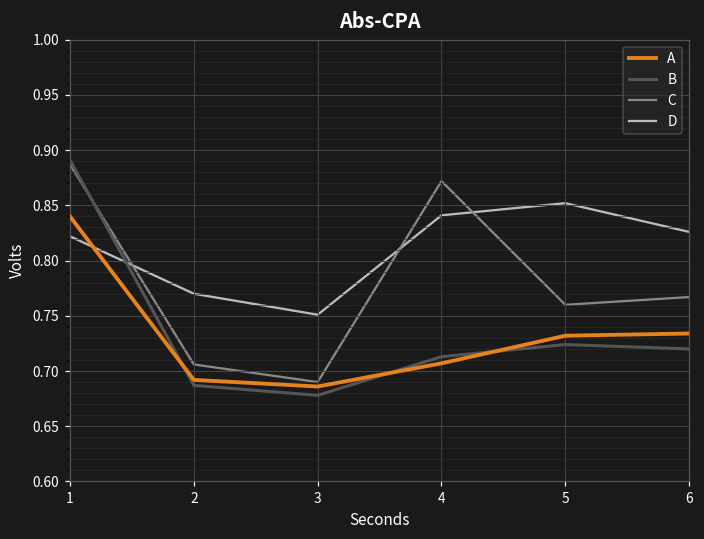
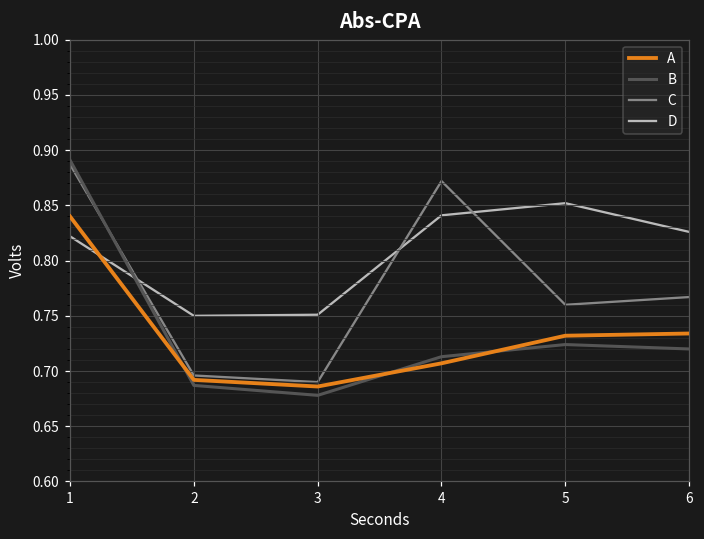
  {
    "A": {
      "1": 0.840,
      "2": 0.692,
      "3": 0.686,
      "4": 0.707,
      "5": 0.732,
      "6": 0.734
    },
    "B": {
      "1": 0.891,
      "2": 0.687,
      "3": 0.678,
      "4": 0.713,
      "5": 0.724,
      "6": 0.720
    },
    "C": {
      "1": 0.887,
-     "2": 0.706,
+     "2": 0.696,
      "3": 0.690,
      "4": 0.872,
      "5": 0.760,
      "6": 0.767
    },
    "D": {
      "1": 0.82,
-     "2": 0.77,
+     "2": 0.75,
      "3": 0.75,
      "4": 0.84,
      "5": 0.85,
      "6": 0.826
    }
  }
